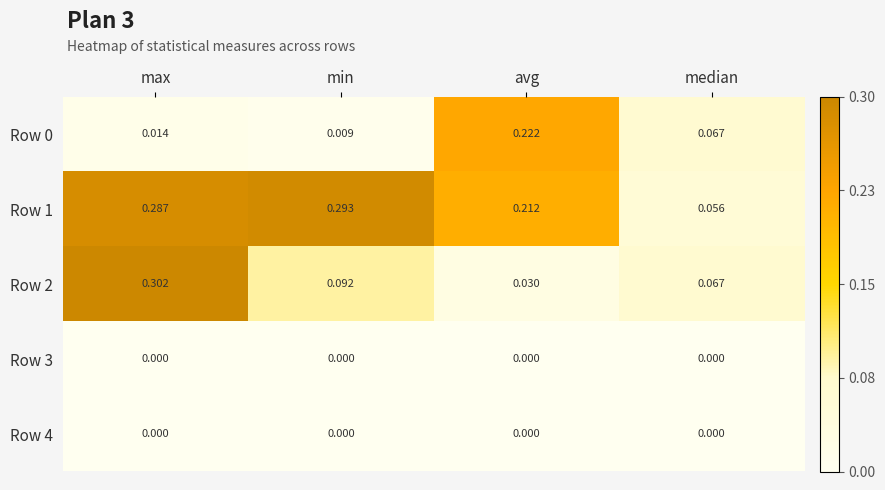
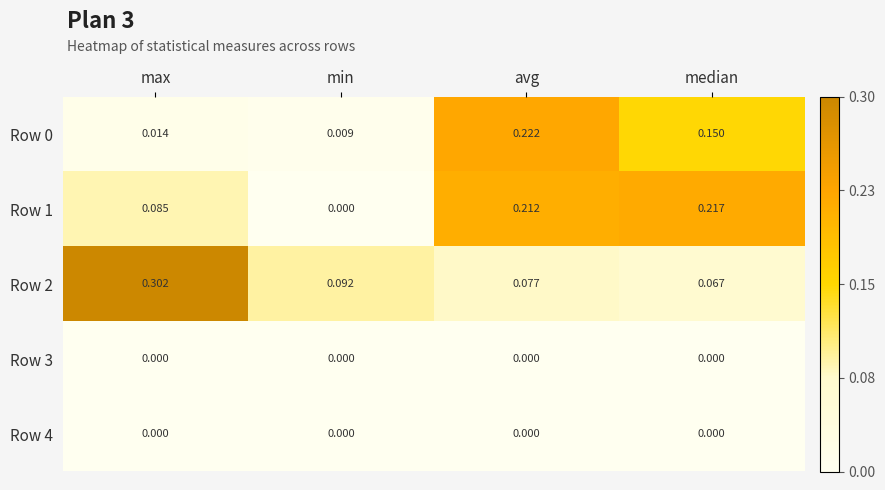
  {
    "Row 0": {
      "max": 0.014,
      "min": 0.009,
      "avg": 0.222,
-     "median": 0.067
+     "median": 0.150
    },
    "Row 1": {
-     "max": 0.287,
-     "min": 0.293,
+     "max": 0.085,
+     "min": 0.000,
      "avg": 0.212,
-     "median": 0.056
+     "median": 0.217
    },
    "Row 2": {
      "max": 0.302,
      "min": 0.092,
-     "avg": 0.030,
+     "avg": 0.077,
      "median": 0.067
    },
    "Row 3": {
      "max": 0.000,
      "min": 0.000,
      "avg": 0.000,
      "median": 0.000
    },
    "Row 4": {
      "max": 0.000,
      "min": 0.000,
      "avg": 0.000,
      "median": 0.000
    }
  }
